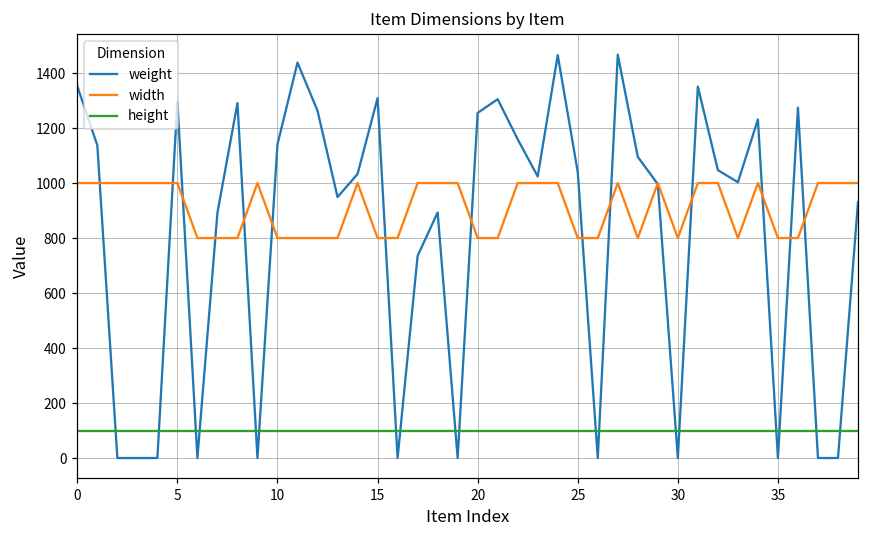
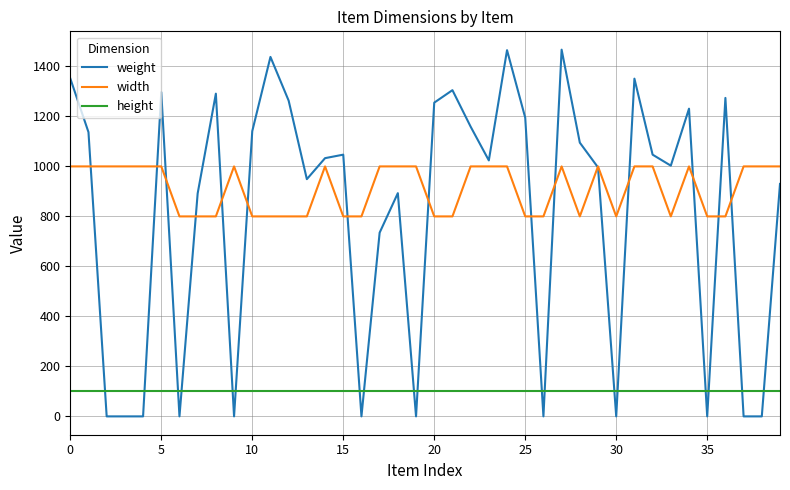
  {
    "weight": {
      "0": 1350,
      "5": 1300,
      "10": 1140,
-     "15": 1310,
+     "15": 1050,
      "20": 1260,
-     "25": 1040,
+     "25": 1190,
      "30": 0,
      "35": 0
    },
    "width": {
      "0": 1000,
      "5": 1000,
      "10": 800,
      "15": 800,
      "20": 800,
      "25": 800,
      "30": 800,
      "35": 800
    },
    "height": {
      "0": 100,
      "5": 100,
      "10": 100,
      "15": 100,
      "20": 100,
      "25": 100,
      "30": 100,
      "35": 100
    }
  }
